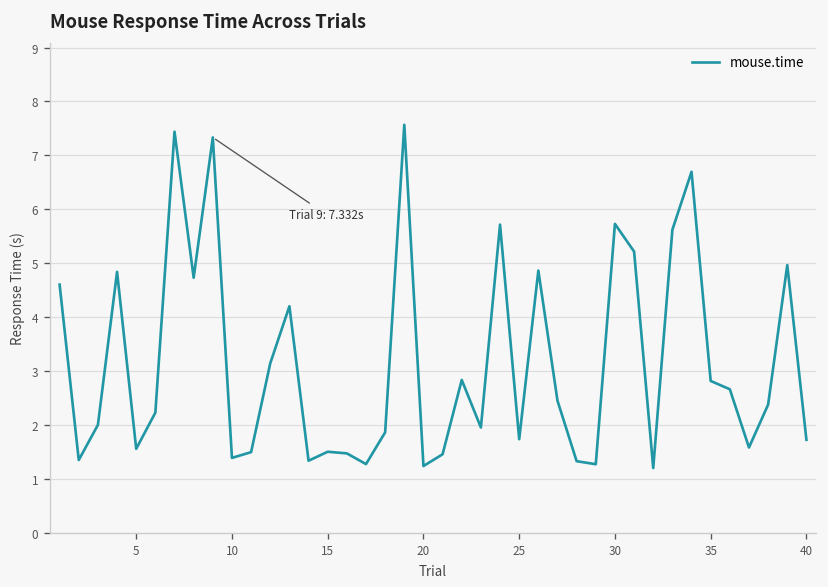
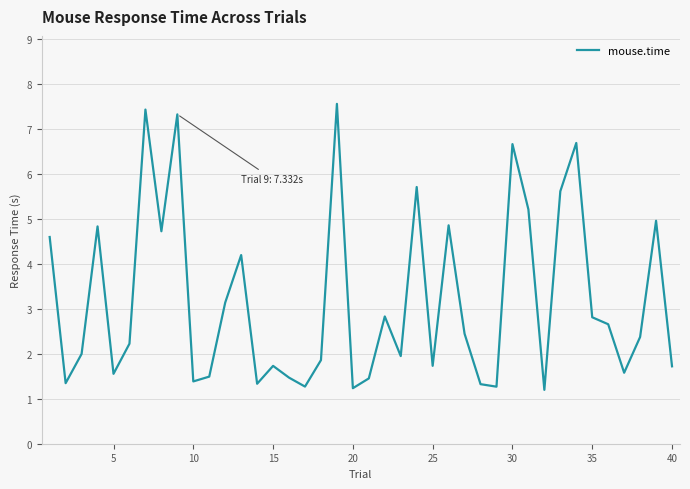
  {
    "5": 1.6,
    "10": 1.4,
-   "15": 1.5,
+   "15": 1.7,
    "20": 1.2,
    "25": 1.7,
-   "30": 5.7,
+   "30": 6.7,
    "35": 2.8,
    "40": 1.7
  }
